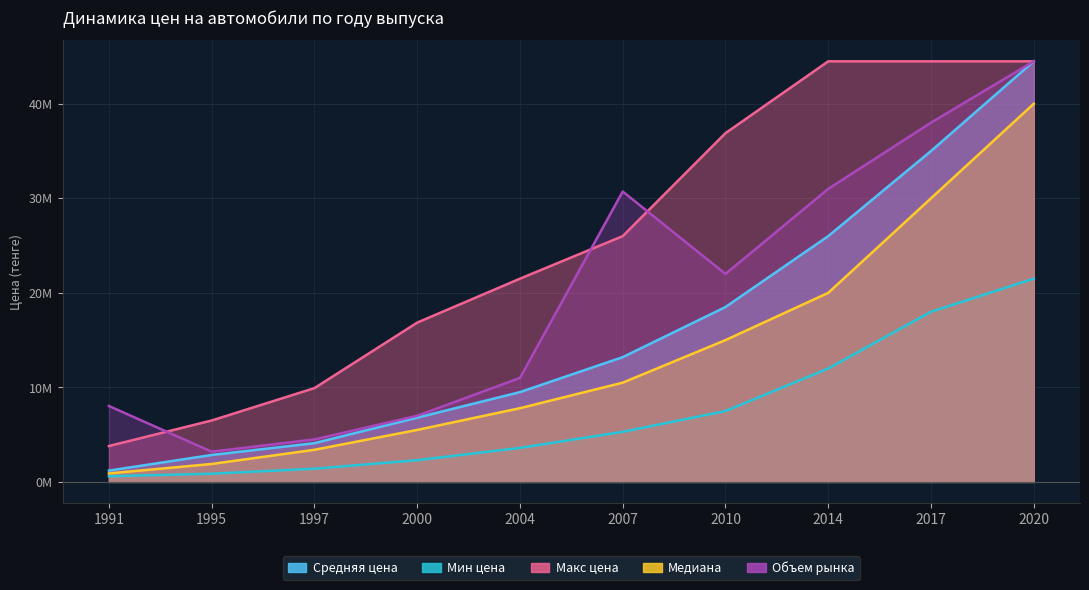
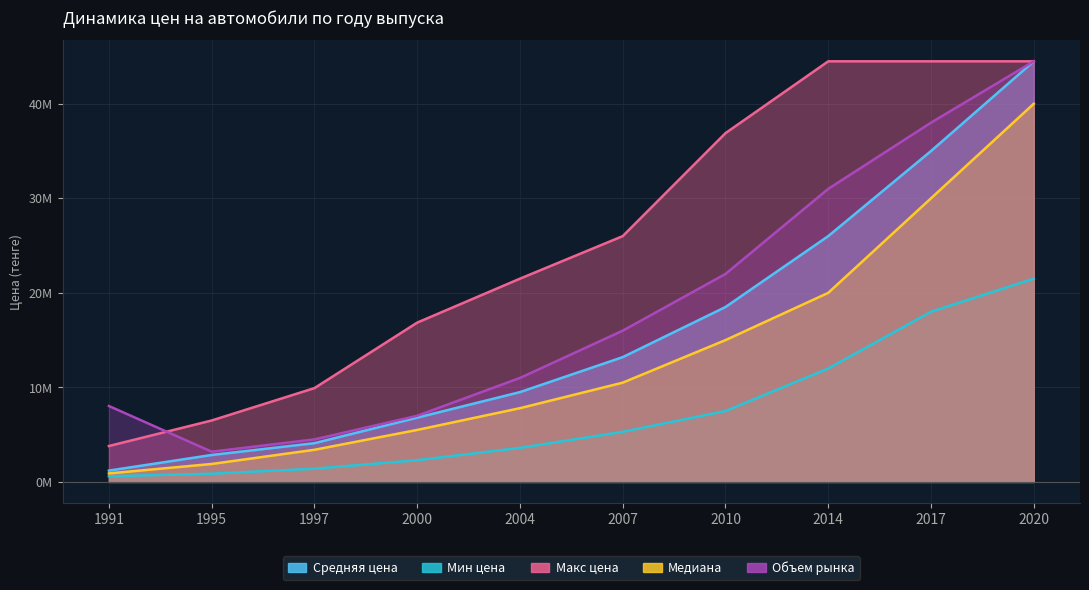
  {
    "Макс цена": {
      "1991": 4000000,
      "1995": 7000000,
      "1997": 10000000,
      "2000": 17000000,
      "2004": 22000000,
      "2007": 26000000,
      "2010": 37000000,
      "2014": 44000000,
      "2017": 44000000
    },
    "Медиана": {
      "1991": 1000000,
      "1995": 2000000,
      "1997": 3000000,
      "2000": 6000000,
      "2004": 8000000,
      "2007": 11000000,
      "2010": 15000000,
      "2014": 20000000,
      "2017": 30000000,
      "2020": 40000000
    },
    "Объем рынка": {
      "1991": 8000000,
      "1995": 3000000,
      "1997": 5000000,
      "2004": 11000000,
-     "2007": 31000000,
+     "2007": 16000000,
      "2010": 22000000,
      "2014": 31000000,
      "2017": 38000000
    }
  }
